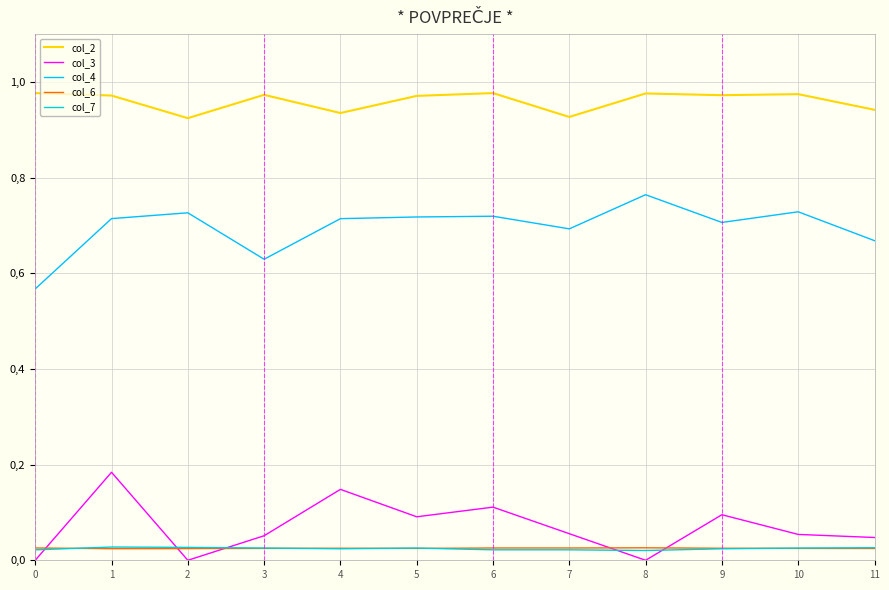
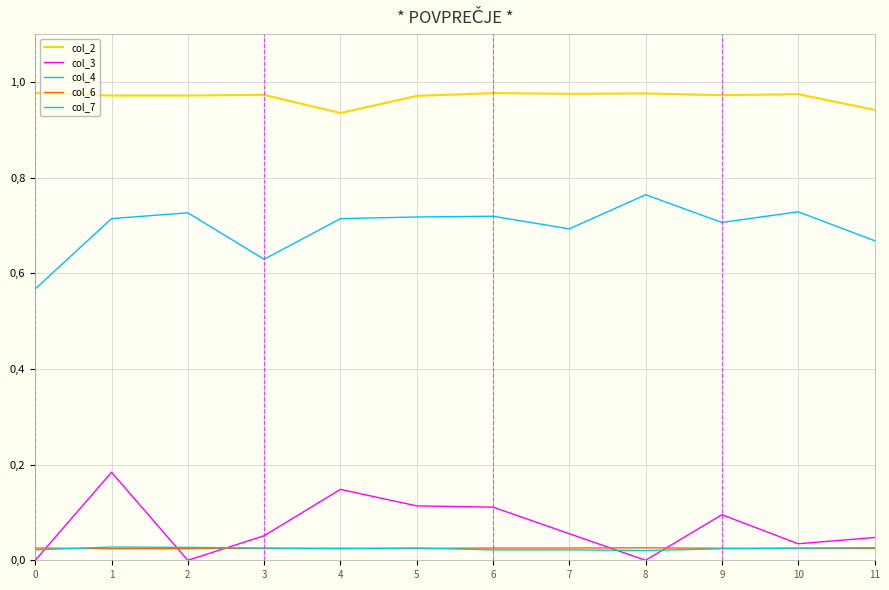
  {
    "col_2": {
      "0": 9.8,
      "1": 9.7,
-     "2": 9.2,
+     "2": 9.7,
      "3": 9.7,
      "4": 9.4,
      "5": 9.7,
      "6": 9.8,
-     "7": 9.3,
+     "7": 9.8,
      "8": 9.8,
      "9": 9.7,
      "10": 9.7,
      "11": 9.4
    },
    "col_3": {
      "0": 0.0,
      "1": 1.8,
      "2": 0.0,
      "3": 0.5,
      "4": 1.5,
-     "5": 0.9,
+     "5": 1.1,
      "6": 1.1,
      "7": 0.6,
      "8": 0.0,
      "9": 1.0,
-     "10": 0.5,
+     "10": 0.3,
      "11": 0.5
    },
    "col_6": {
      "8": 0.3
    }
  }
